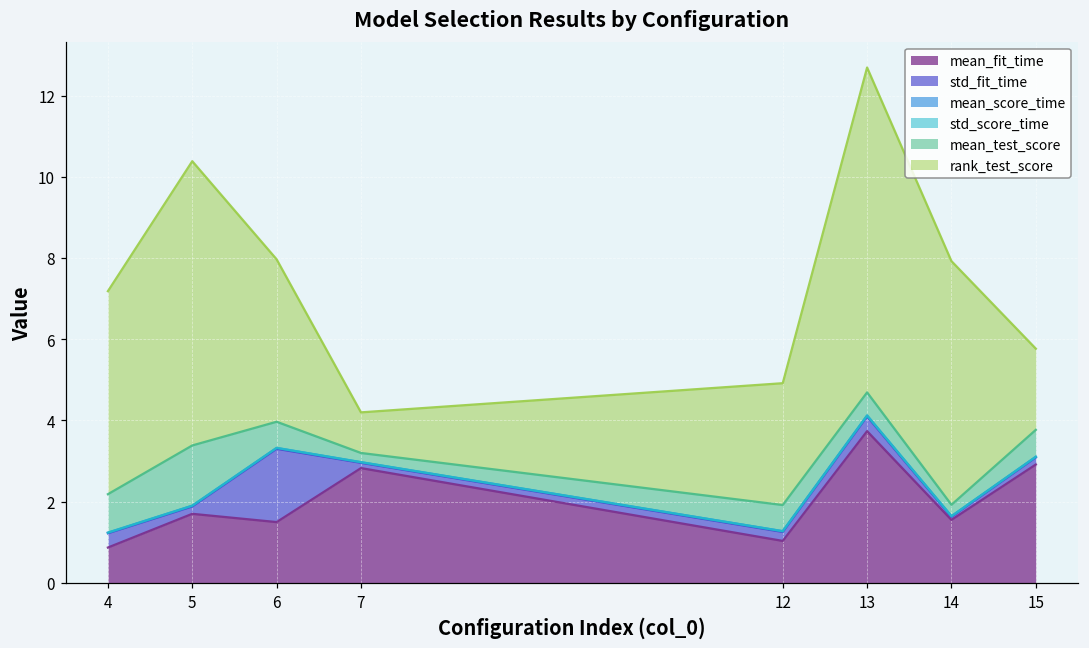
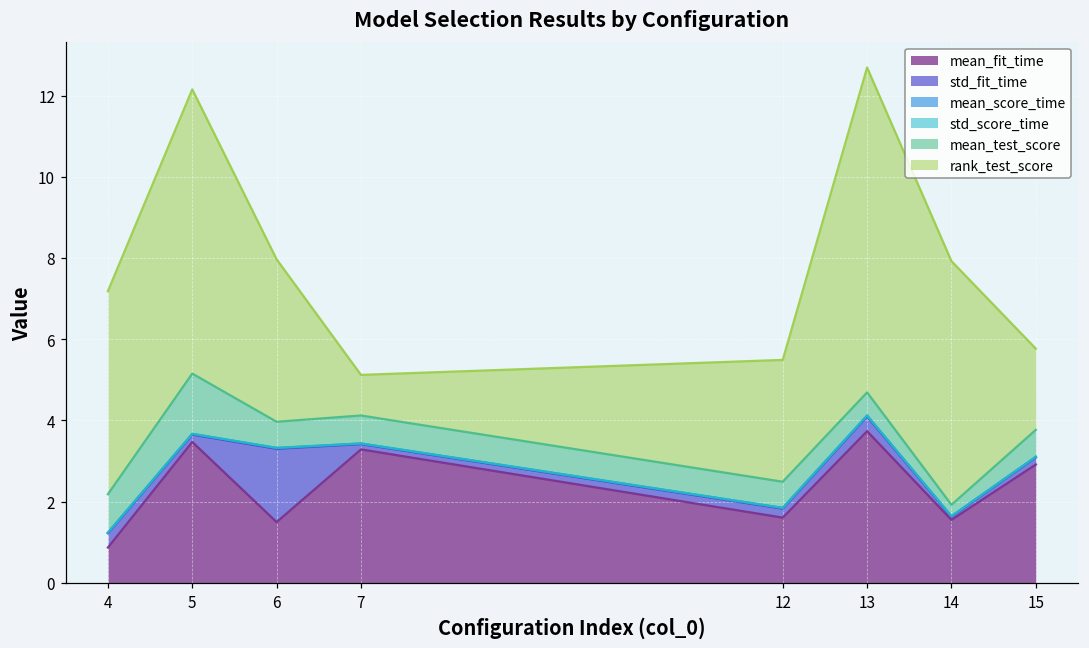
  {
    "mean_fit_time": {
      "4": 0.9,
-     "5": 1.7,
+     "5": 3.5,
      "6": 1.5,
-     "7": 2.8,
-     "12": 1.0,
+     "7": 3.3,
+     "12": 1.6,
      "13": 3.7,
      "14": 1.6,
      "15": 2.9
    },
    "mean_test_score": {
      "4": 0.9,
      "5": 1.5,
      "6": 0.6,
-     "7": 0.2,
+     "7": 0.7,
      "12": 0.6,
      "13": 0.6,
      "14": 0.3,
      "15": 0.7
    },
    "rank_test_score": {
      "4": 5.0,
      "5": 7.0,
      "6": 4.0,
      "7": 1.0,
      "12": 3.0,
      "13": 8.0,
      "14": 6.0,
      "15": 2.0
    }
  }
